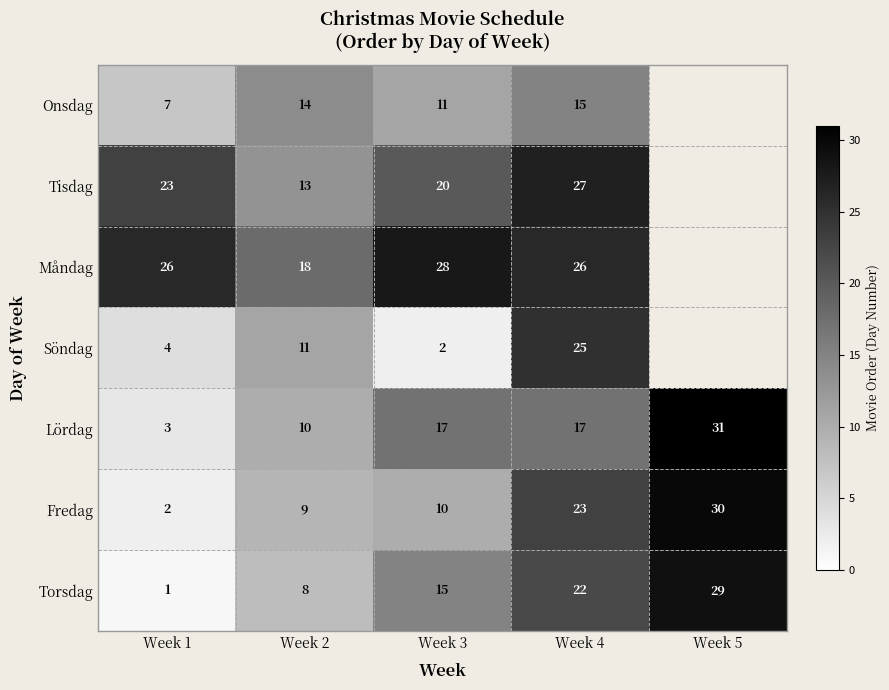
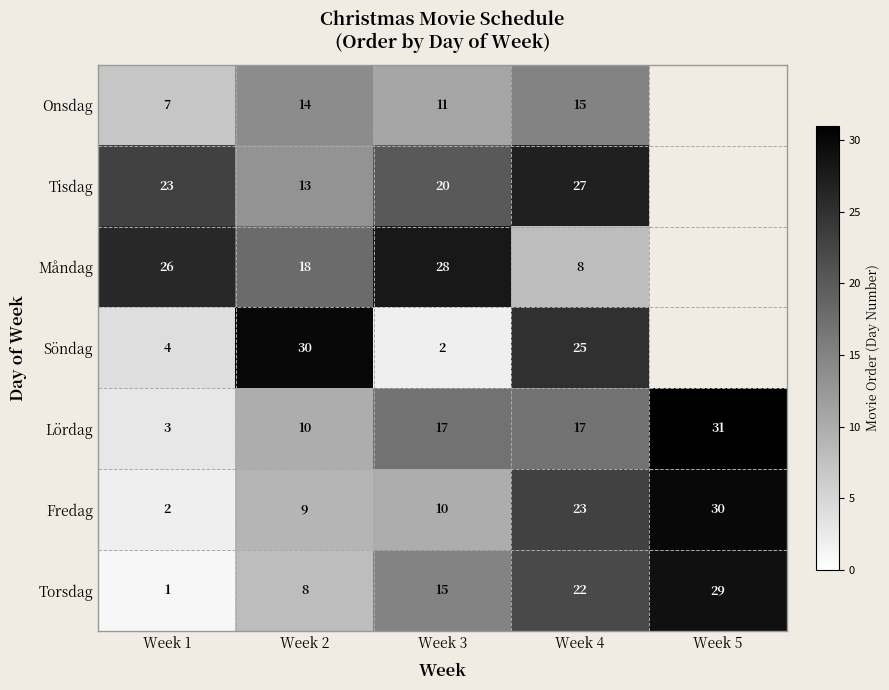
  {
    "Onsdag": {
      "Week 1": 7,
      "Week 2": 14,
      "Week 3": 11,
      "Week 4": 15
    },
    "Tisdag": {
      "Week 1": 23,
      "Week 2": 13,
      "Week 3": 20,
      "Week 4": 27
    },
    "Måndag": {
      "Week 1": 26,
      "Week 2": 18,
      "Week 3": 28,
-     "Week 4": 26
+     "Week 4": 8
    },
    "Söndag": {
      "Week 1": 4,
-     "Week 2": 11,
+     "Week 2": 30,
      "Week 3": 2,
      "Week 4": 25
    },
    "Lördag": {
      "Week 1": 3,
      "Week 2": 10,
      "Week 3": 17,
      "Week 4": 17,
      "Week 5": 31
    },
    "Fredag": {
      "Week 1": 2,
      "Week 2": 9,
      "Week 3": 10,
      "Week 4": 23,
      "Week 5": 30
    },
    "Torsdag": {
      "Week 1": 1,
      "Week 2": 8,
      "Week 3": 15,
      "Week 4": 22,
      "Week 5": 29
    }
  }
